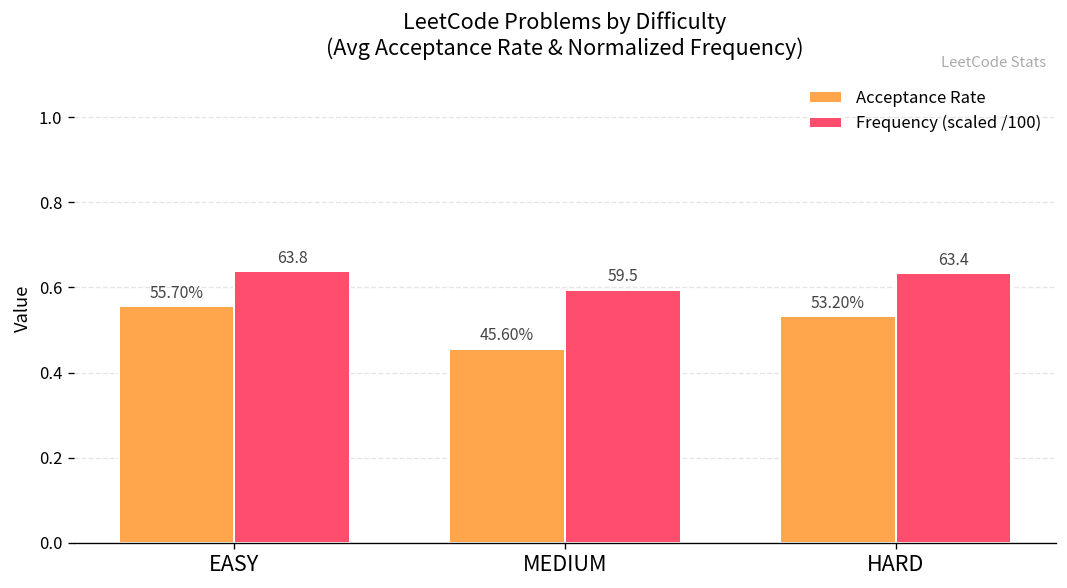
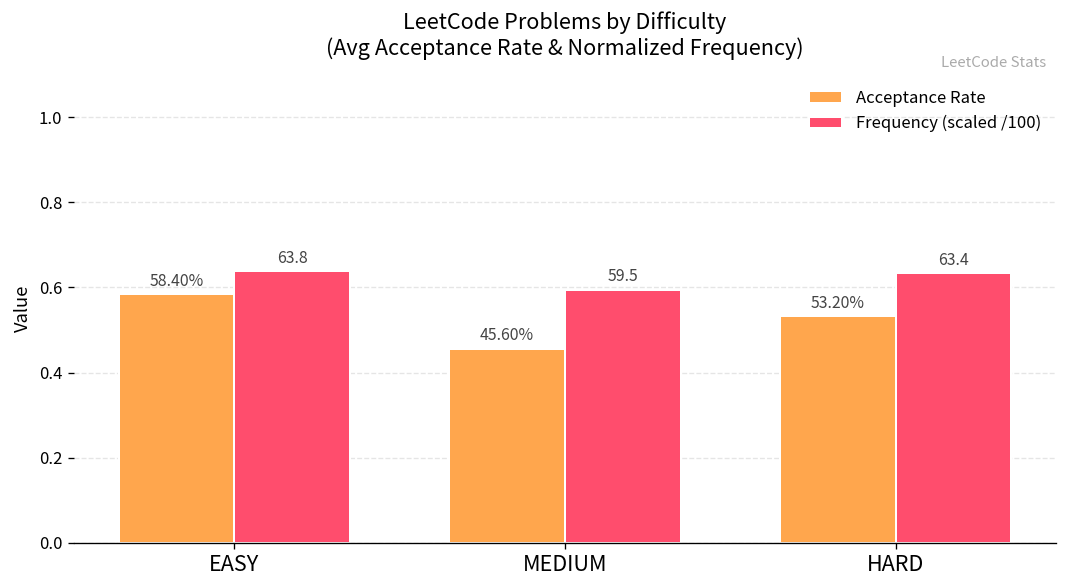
  {
    "Acceptance Rate": {
-     "EASY": "55.70%",
+     "EASY": "58.40%",
      "MEDIUM": "45.60%",
      "HARD": "53.20%"
    }
  }
